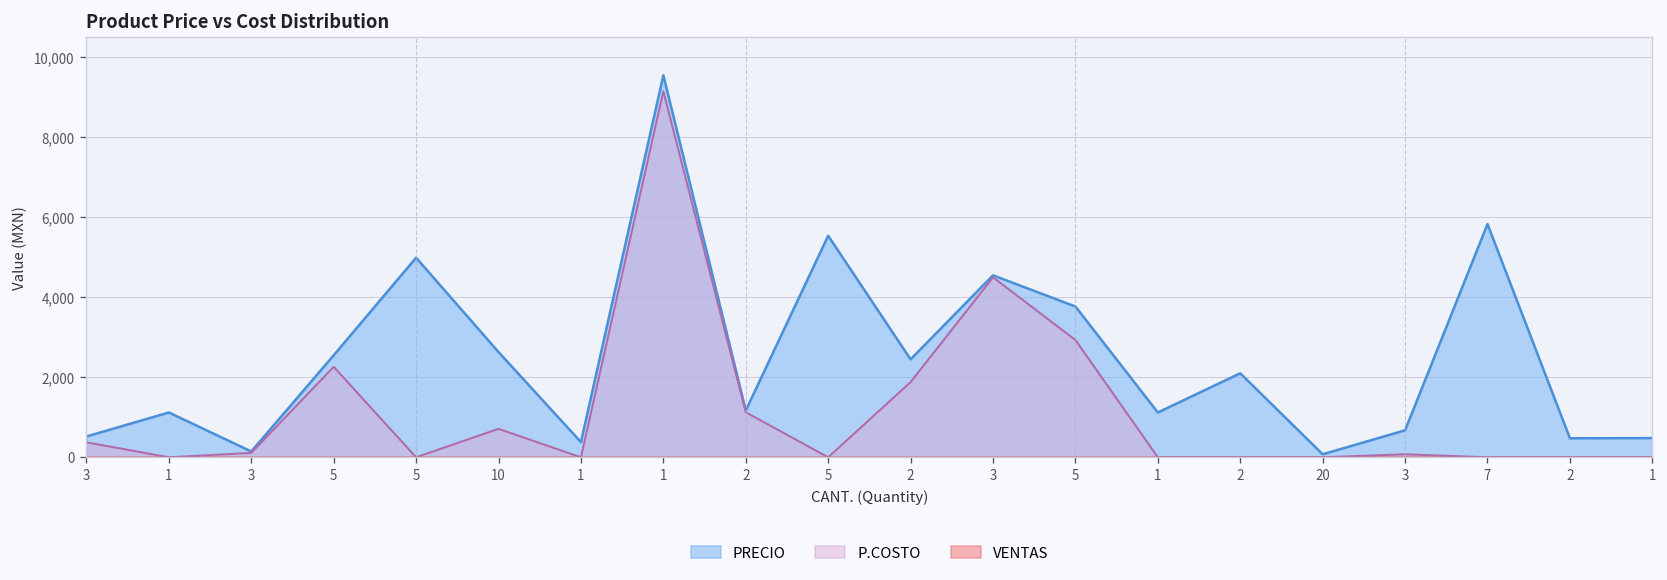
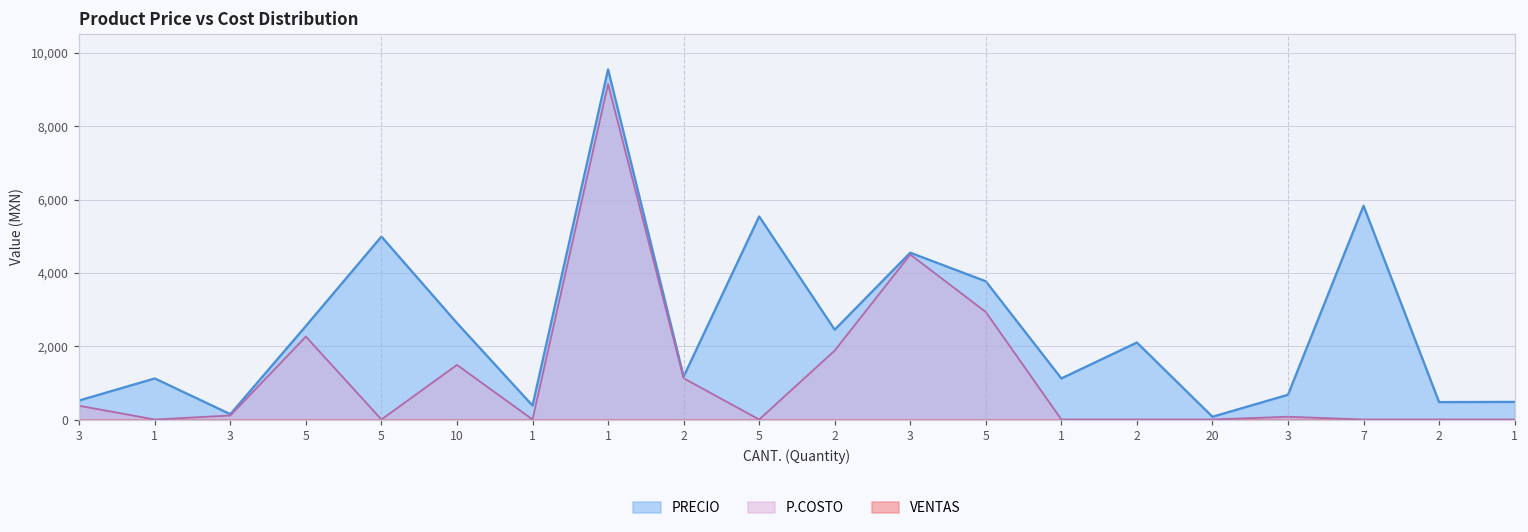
  {
    "PRECIO": {
      "10": "2,600",
      "7": "5,800"
    },
    "P.COSTO": {
-     "10": "700"
+     "10": "1,500"
    },
    "VENTAS": {
      "10": "0"
    }
  }
